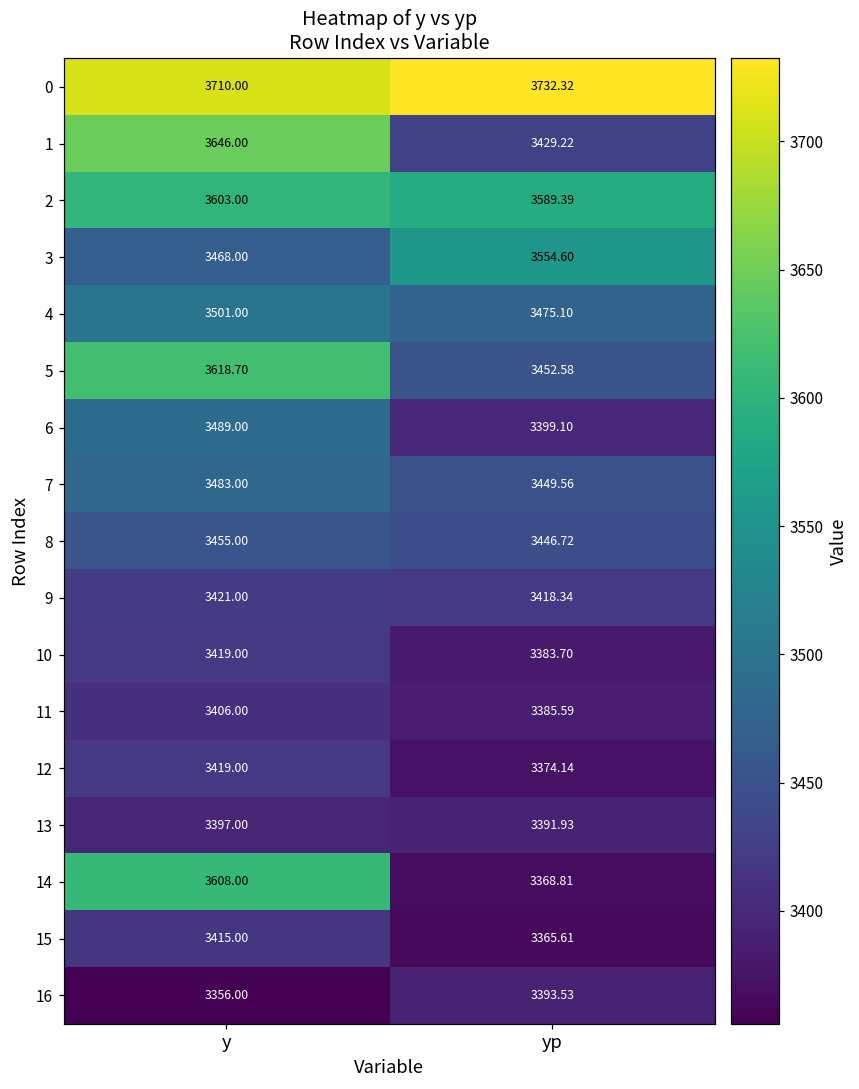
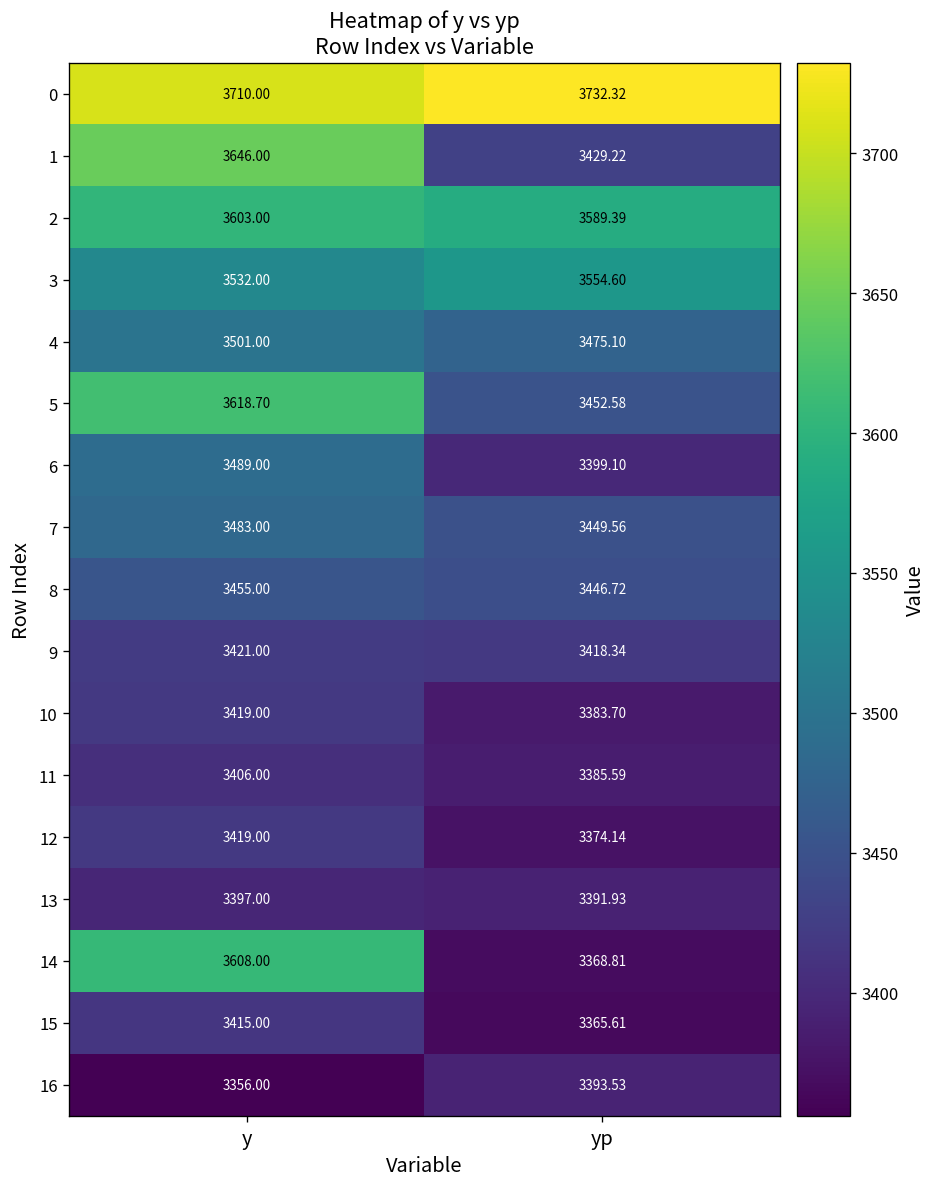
  {
    "0": {
      "y": 3710.00,
      "yp": 3732.32
    },
    "1": {
      "y": 3646.00,
      "yp": 3429.22
    },
    "2": {
      "y": 3603.00,
      "yp": 3589.39
    },
    "3": {
-     "y": 3468.00,
+     "y": 3532.00,
      "yp": 3554.60
    },
    "4": {
      "y": 3501.00,
      "yp": 3475.10
    },
    "5": {
      "y": 3618.70,
      "yp": 3452.58
    },
    "6": {
      "y": 3489.00,
      "yp": 3399.10
    },
    "7": {
      "y": 3483.00,
      "yp": 3449.56
    },
    "8": {
      "y": 3455.00,
      "yp": 3446.72
    },
    "9": {
      "y": 3421.00,
      "yp": 3418.34
    },
    "10": {
      "y": 3419.00,
      "yp": 3383.70
    },
    "11": {
      "y": 3406.00,
      "yp": 3385.59
    },
    "12": {
      "y": 3419.00,
      "yp": 3374.14
    },
    "13": {
      "y": 3397.00,
      "yp": 3391.93
    },
    "14": {
      "y": 3608.00,
      "yp": 3368.81
    },
    "15": {
      "y": 3415.00,
      "yp": 3365.61
    },
    "16": {
      "y": 3356.00,
      "yp": 3393.53
    }
  }
